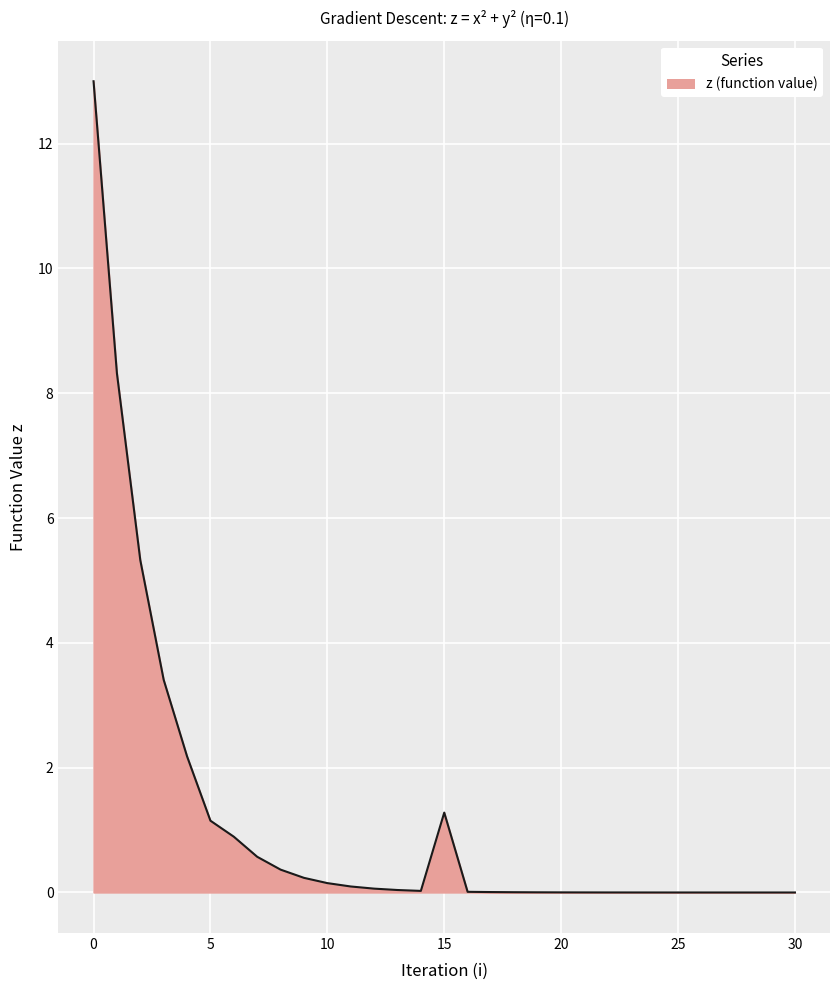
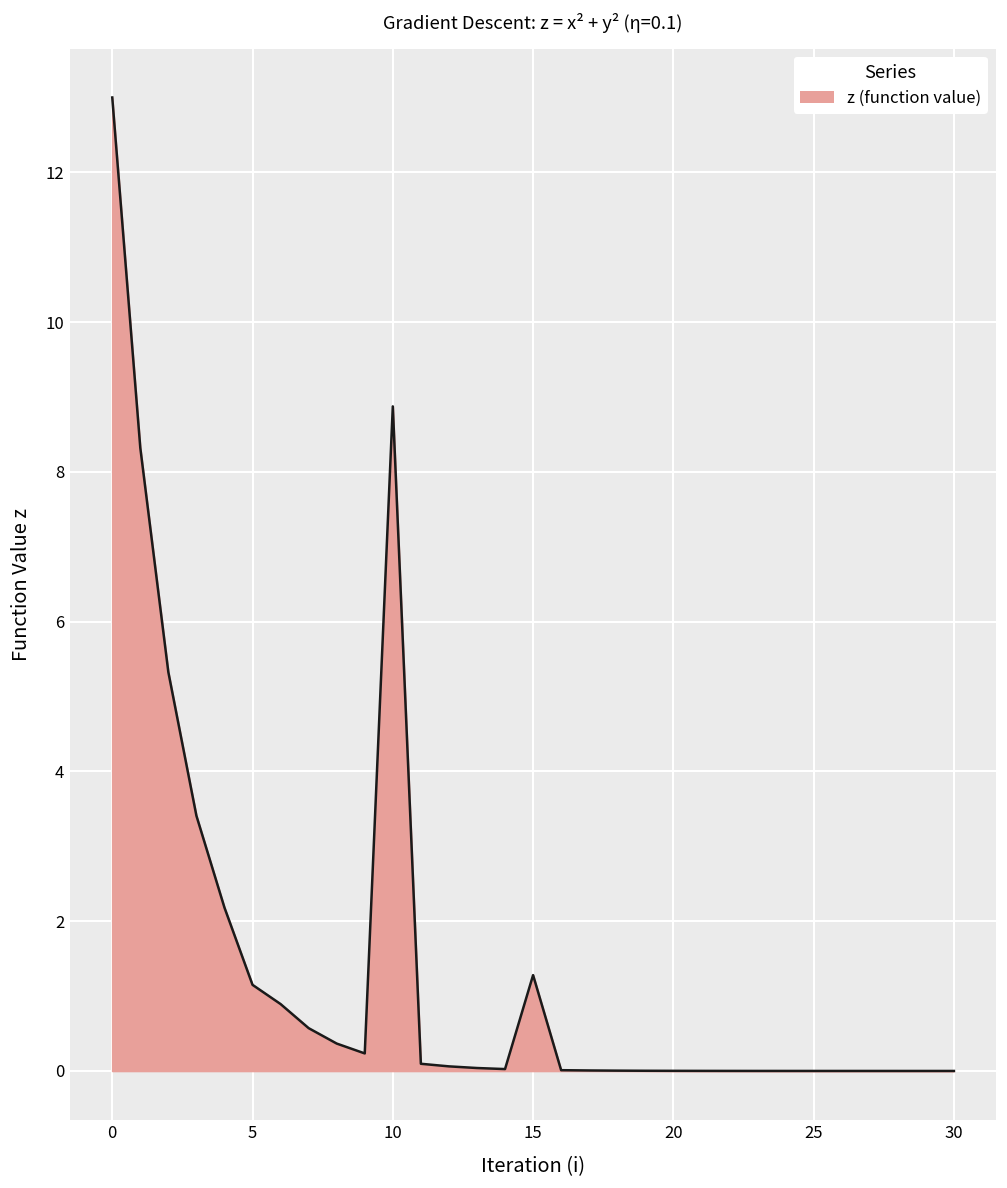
  {
    "0": 13.0,
    "5": 1.2,
-   "10": 0.1,
+   "10": 8.9,
    "15": 1.3,
    "20": 0.0,
    "25": 0.0,
    "30": 0.0
  }
